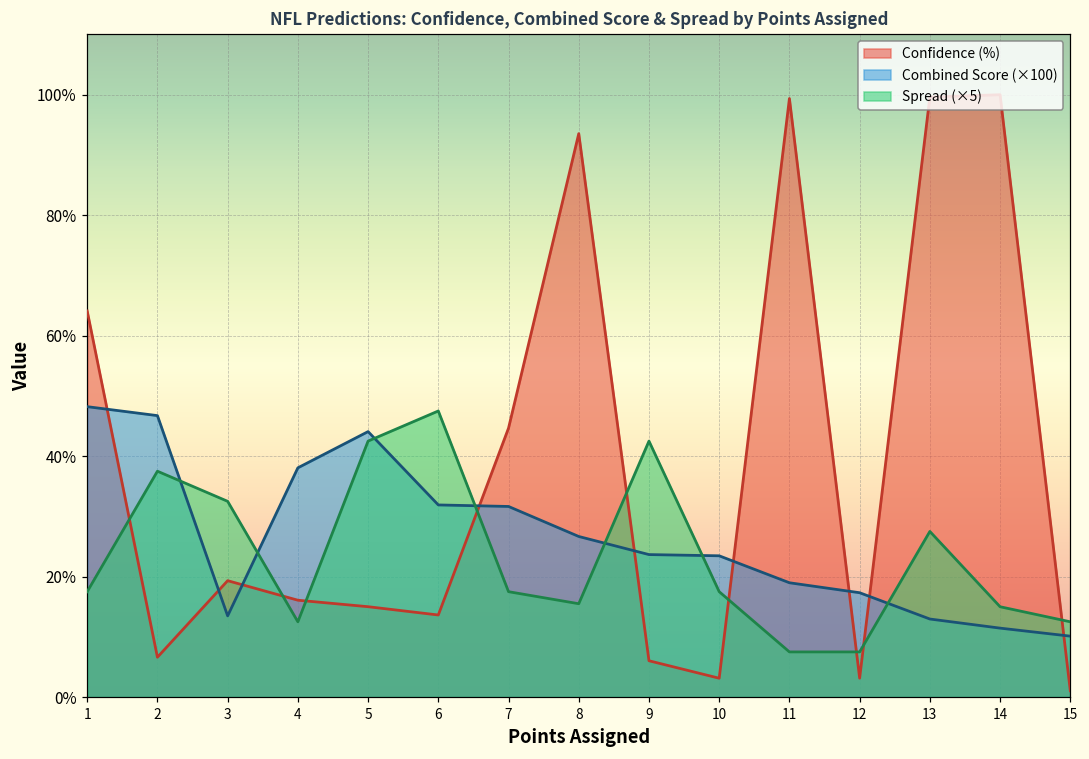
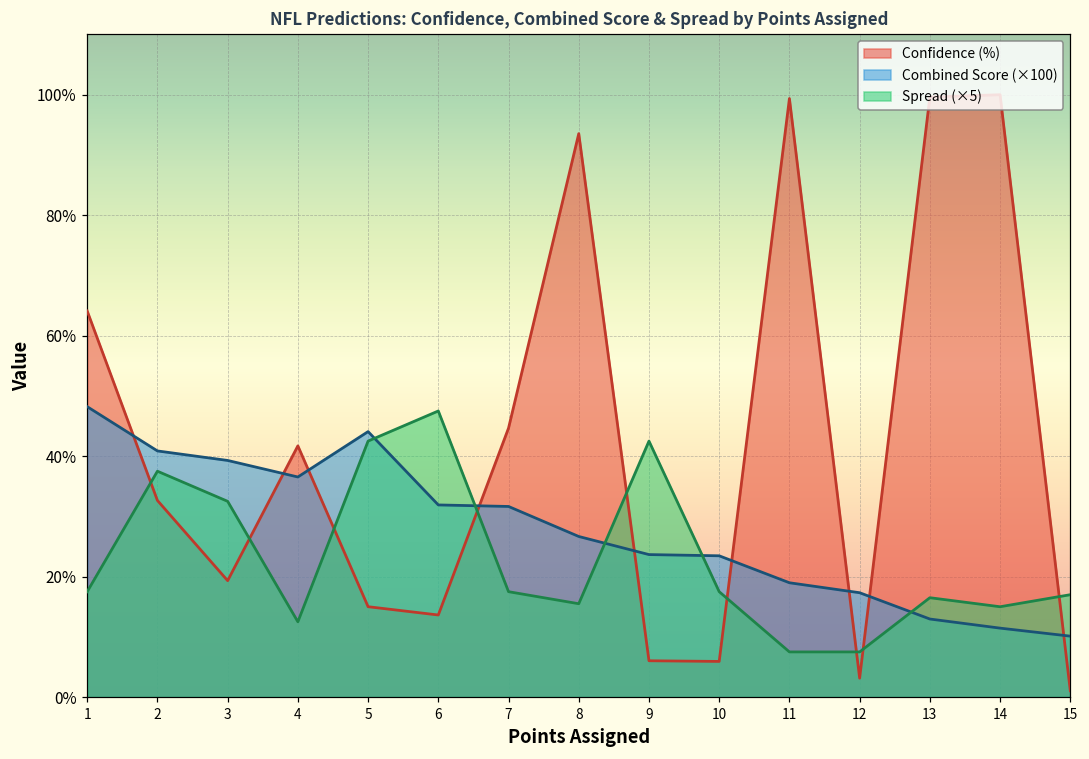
  {
    "Confidence (%)": {
      "1": "64%",
-     "2": "7%",
+     "2": "33%",
      "3": "19%",
-     "4": "16%",
+     "4": "42%",
      "5": "15%",
      "6": "14%",
      "7": "45%",
      "8": "94%",
      "9": "6%",
-     "10": "3%",
+     "10": "6%",
      "11": "99%",
      "12": "3%",
      "15": "1%"
    },
    "Combined Score (×100)": {
      "1": "48%",
-     "2": "47%",
-     "3": "13%",
-     "4": "38%",
+     "2": "41%",
+     "3": "39%",
+     "4": "37%",
      "5": "44%",
      "6": "32%",
      "7": "32%",
      "8": "27%",
      "9": "24%",
      "10": "23%",
      "11": "19%",
      "12": "17%",
      "13": "13%",
      "14": "11%",
      "15": "10%"
    },
    "Spread (×5)": {
      "1": "18%",
      "2": "38%",
      "3": "33%",
      "4": "13%",
      "5": "43%",
      "6": "48%",
      "7": "18%",
      "8": "16%",
      "9": "43%",
      "10": "18%",
      "11": "8%",
      "12": "8%",
-     "13": "28%",
+     "13": "17%",
      "14": "15%",
-     "15": "13%"
+     "15": "17%"
    }
  }
